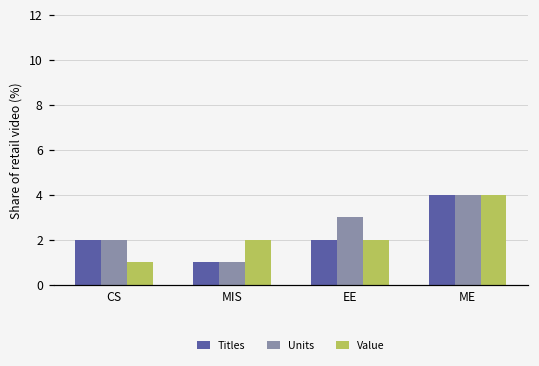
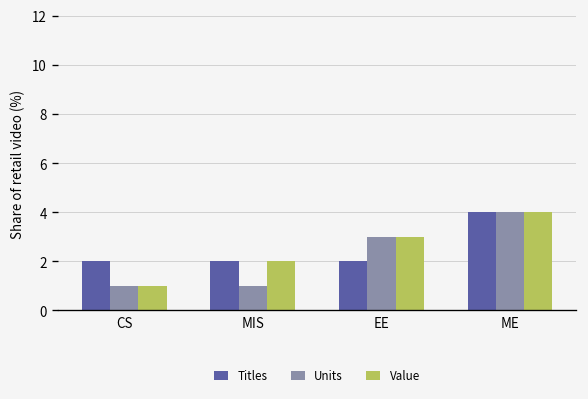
  {
    "Titles": {
      "CS": 2,
-     "MIS": 1,
+     "MIS": 2,
      "EE": 2,
      "ME": 4
    },
    "Units": {
-     "CS": 2,
+     "CS": 1,
      "MIS": 1,
      "EE": 3,
      "ME": 4
    },
    "Value": {
      "CS": 1,
      "MIS": 2,
-     "EE": 2,
+     "EE": 3,
      "ME": 4
    }
  }
